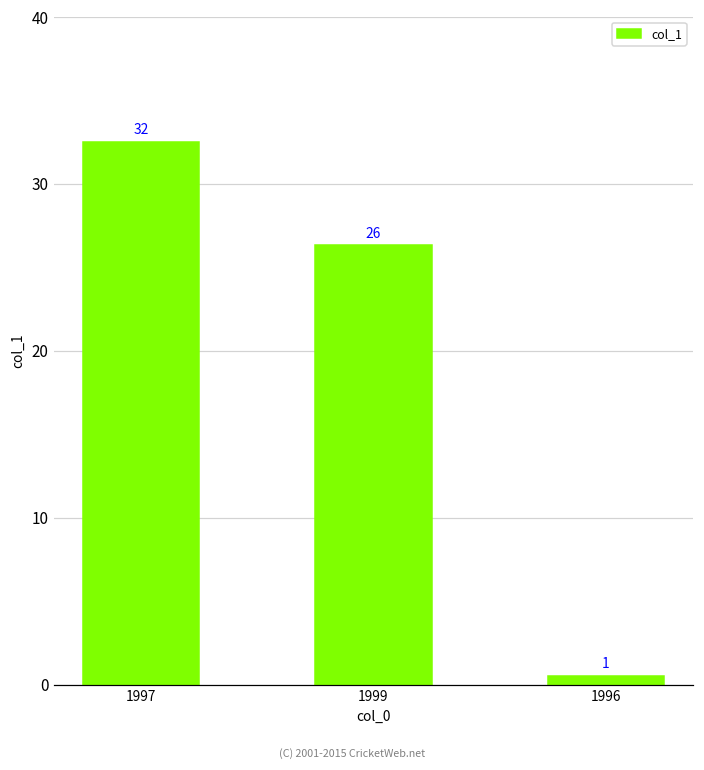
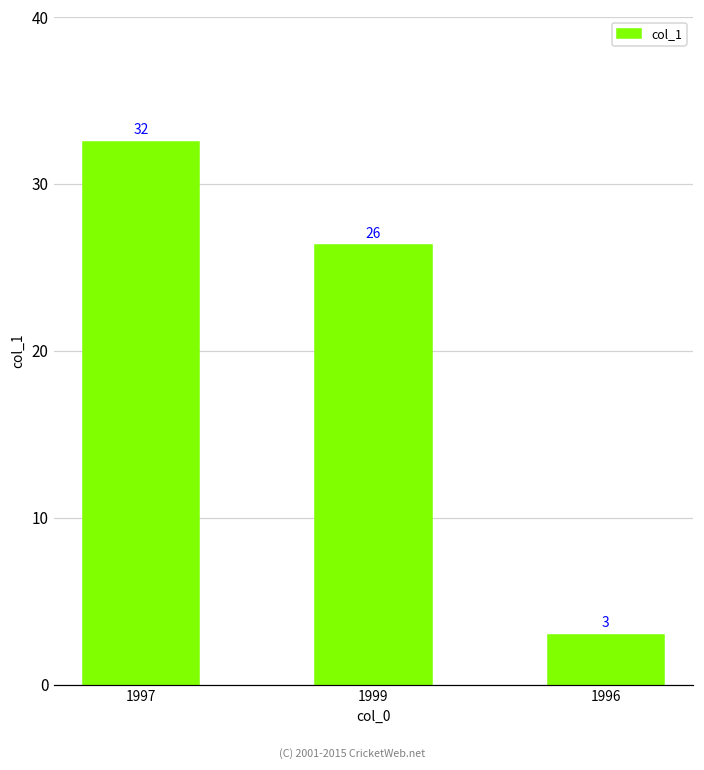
  {
    "1997": 32,
    "1999": 26,
-   "1996": 1
+   "1996": 3
  }
